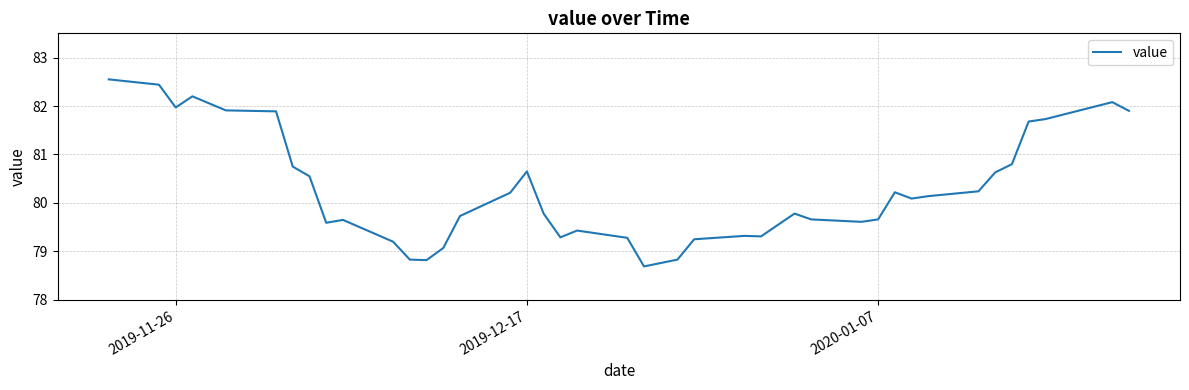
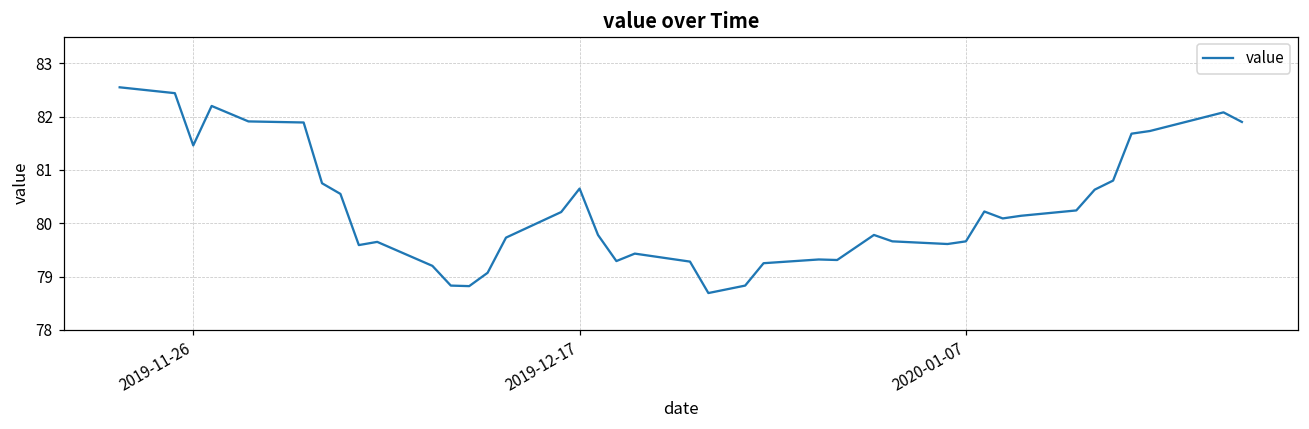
  {
-   "2019-11-26": 82.0,
+   "2019-11-26": 81.5,
    "2019-12-17": 80.7,
    "2020-01-07": 79.7
  }
